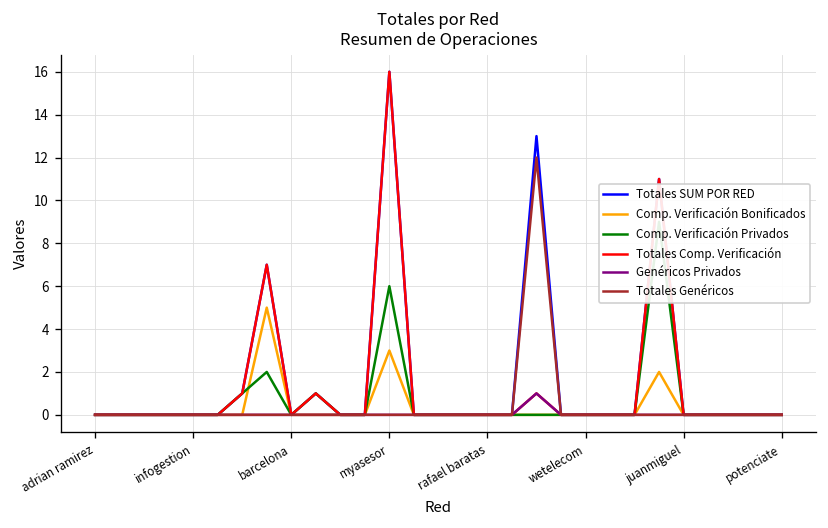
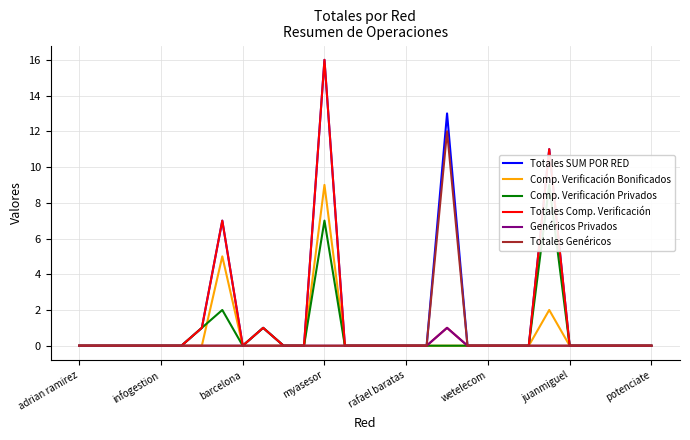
  {
    "Comp. Verificación Bonificados": {
-     "myasesor": 3
+     "myasesor": 9
    },
    "Comp. Verificación Privados": {
-     "myasesor": 6
+     "myasesor": 7
    }
  }
